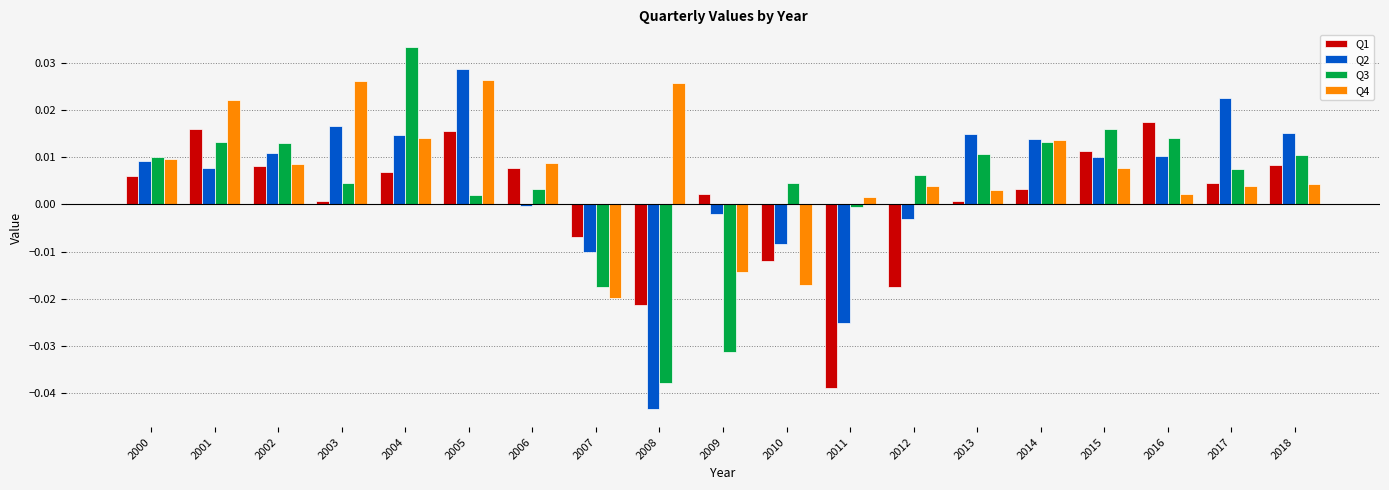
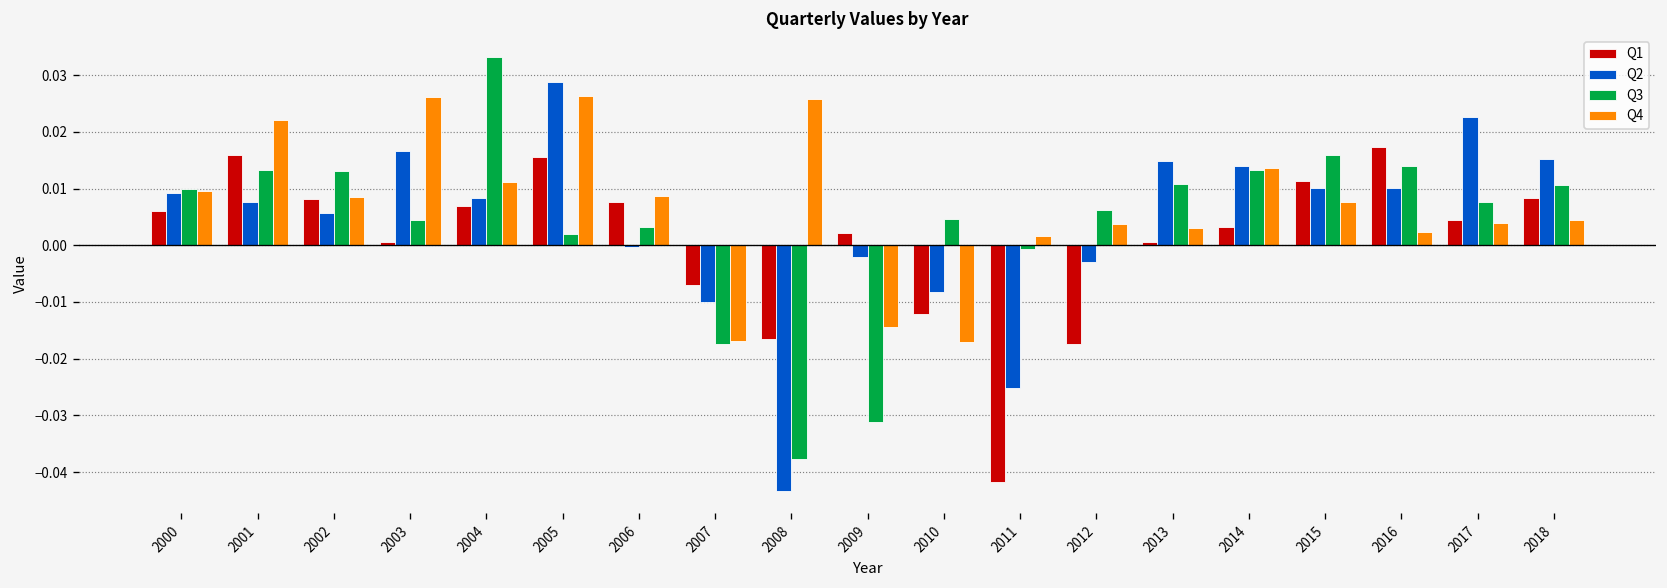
  {
    "Q1": {
      "2000": 0.006,
      "2001": 0.016,
      "2002": 0.008,
      "2003": 0.001,
      "2004": 0.007,
      "2005": 0.016,
      "2006": 0.008,
      "2007": -0.007,
-     "2008": -0.021,
+     "2008": -0.017,
      "2009": 0.002,
      "2010": -0.012,
-     "2011": -0.039,
+     "2011": -0.042,
      "2012": -0.017,
      "2013": 0.001,
      "2014": 0.003,
      "2015": 0.011,
      "2016": 0.017,
      "2017": 0.005,
      "2018": 0.008
    },
    "Q2": {
      "2000": 0.009,
      "2001": 0.008,
-     "2002": 0.011,
+     "2002": 0.006,
      "2003": 0.017,
-     "2004": 0.015,
+     "2004": 0.008,
      "2005": 0.029,
      "2007": -0.010,
      "2008": -0.043,
      "2009": -0.002,
      "2010": -0.008,
      "2011": -0.025,
      "2012": -0.003,
      "2013": 0.015,
      "2014": 0.014,
      "2015": 0.010,
      "2016": 0.010,
      "2017": 0.023,
      "2018": 0.015
    },
    "Q3": {
      "2000": 0.010,
      "2001": 0.013,
      "2002": 0.013,
      "2003": 0.004,
      "2004": 0.033,
      "2005": 0.002,
      "2006": 0.003,
      "2007": -0.017,
      "2008": -0.038,
      "2009": -0.031,
      "2010": 0.005,
      "2011": -0.001,
      "2012": 0.006,
      "2013": 0.011,
      "2014": 0.013,
      "2015": 0.016,
      "2016": 0.014,
      "2017": 0.008,
      "2018": 0.011
    },
    "Q4": {
      "2000": 0.010,
      "2001": 0.022,
      "2002": 0.009,
      "2003": 0.026,
-     "2004": 0.014,
+     "2004": 0.011,
      "2005": 0.026,
      "2006": 0.009,
-     "2007": -0.020,
+     "2007": -0.017,
      "2008": 0.026,
      "2009": -0.014,
      "2010": -0.017,
      "2011": 0.002,
      "2012": 0.004,
      "2013": 0.003,
      "2014": 0.014,
      "2015": 0.008,
      "2016": 0.002,
      "2017": 0.004,
      "2018": 0.004
    }
  }
